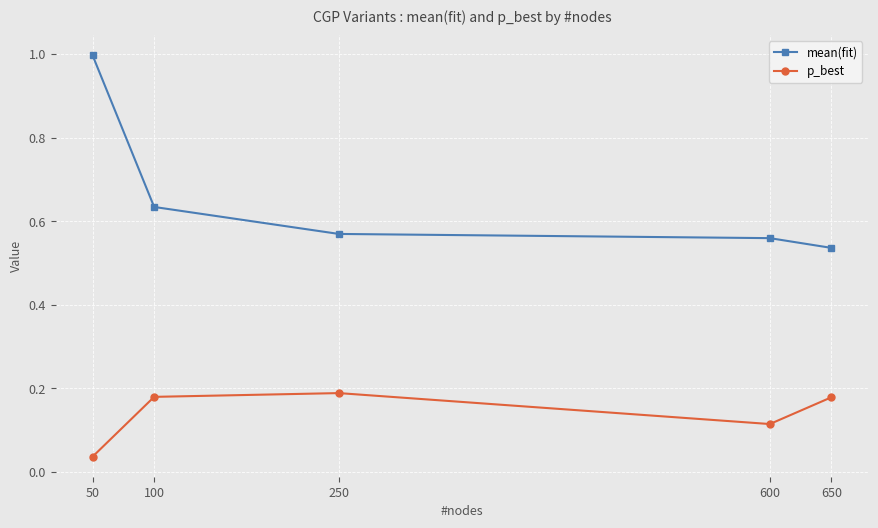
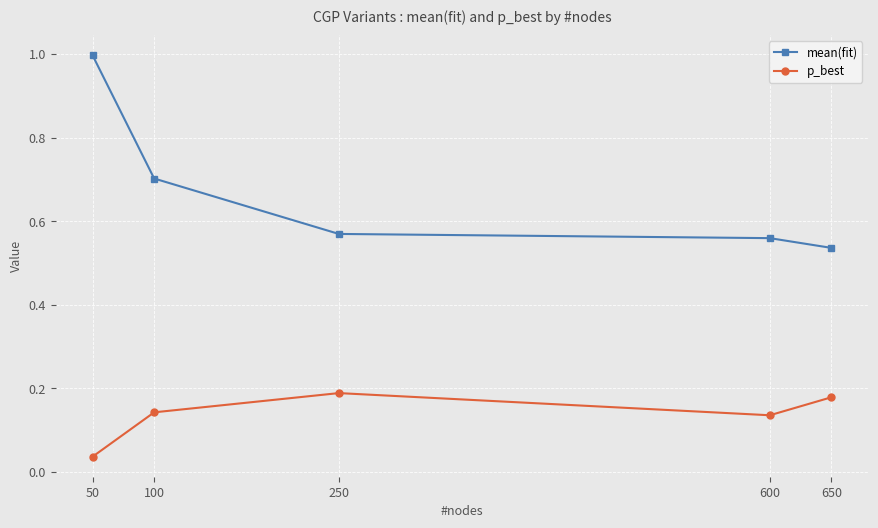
  {
    "mean(fit)": {
      "50": 1.00,
-     "100": 0.63,
+     "100": 0.70,
      "250": 0.57,
      "600": 0.56,
      "650": 0.54
    },
    "p_best": {
      "50": 0.04,
-     "100": 0.18,
+     "100": 0.14,
      "250": 0.19,
-     "600": 0.12,
+     "600": 0.14,
      "650": 0.18
    }
  }
